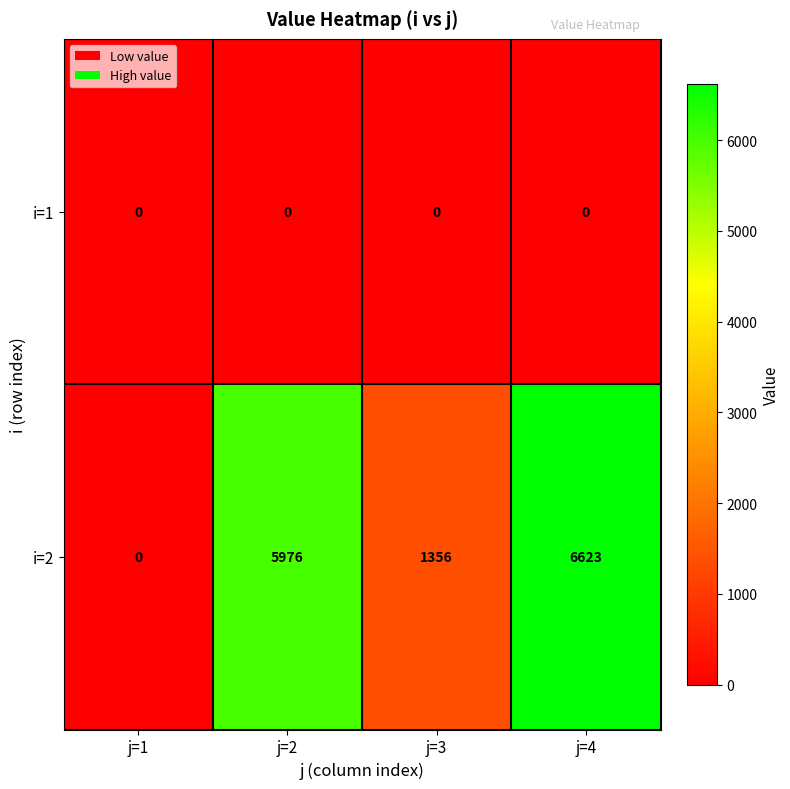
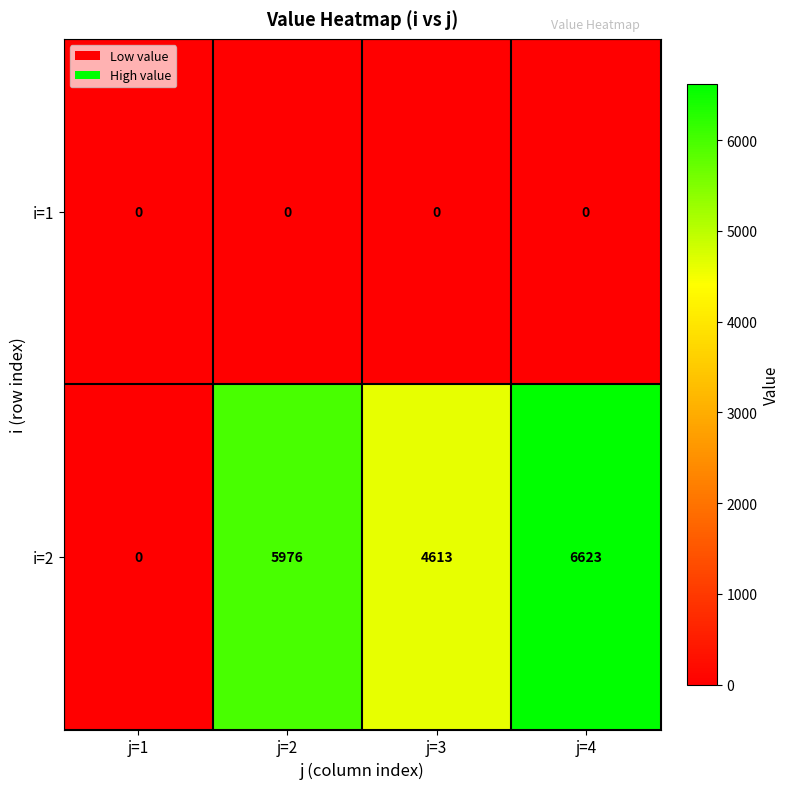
  {
    "i=1": {
      "j=1": 0,
      "j=2": 0,
      "j=3": 0,
      "j=4": 0
    },
    "i=2": {
      "j=1": 0,
      "j=2": 5976,
-     "j=3": 1356,
+     "j=3": 4613,
      "j=4": 6623
    }
  }
